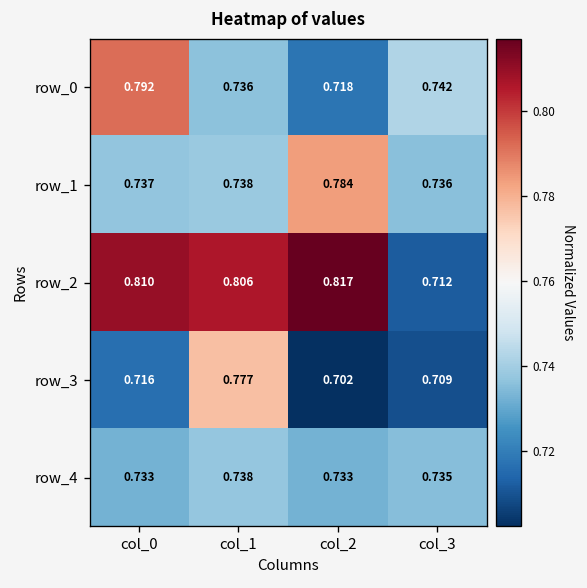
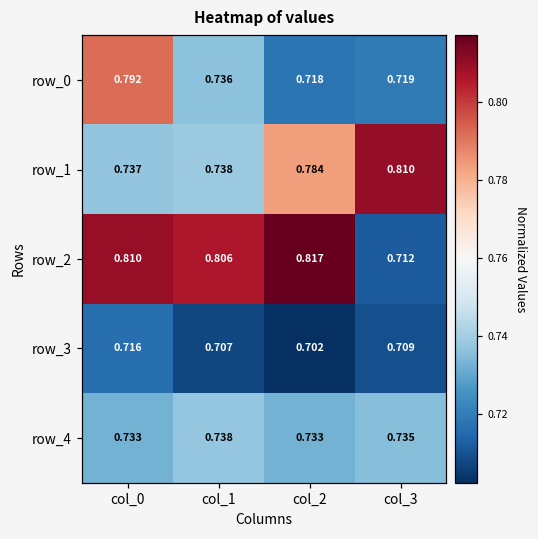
  {
    "row_0": {
      "col_0": 0.792,
      "col_1": 0.736,
      "col_2": 0.718,
-     "col_3": 0.742
+     "col_3": 0.719
    },
    "row_1": {
      "col_0": 0.737,
      "col_1": 0.738,
      "col_2": 0.784,
-     "col_3": 0.736
+     "col_3": 0.810
    },
    "row_2": {
      "col_0": 0.810,
      "col_1": 0.806,
      "col_2": 0.817,
      "col_3": 0.712
    },
    "row_3": {
      "col_0": 0.716,
-     "col_1": 0.777,
+     "col_1": 0.707,
      "col_2": 0.702,
      "col_3": 0.709
    },
    "row_4": {
      "col_0": 0.733,
      "col_1": 0.738,
      "col_2": 0.733,
      "col_3": 0.735
    }
  }
